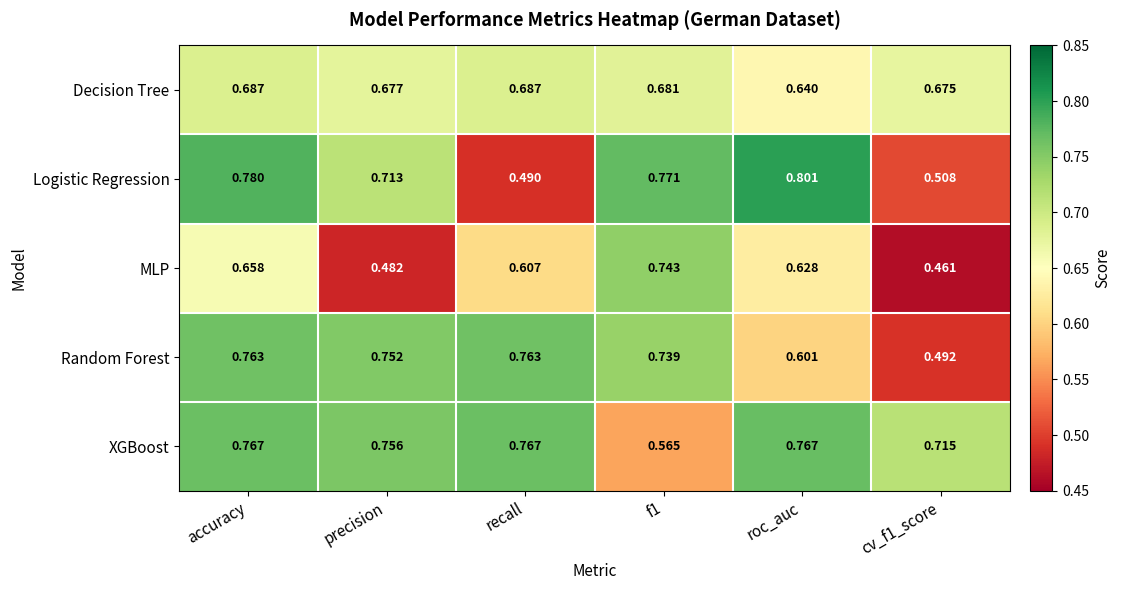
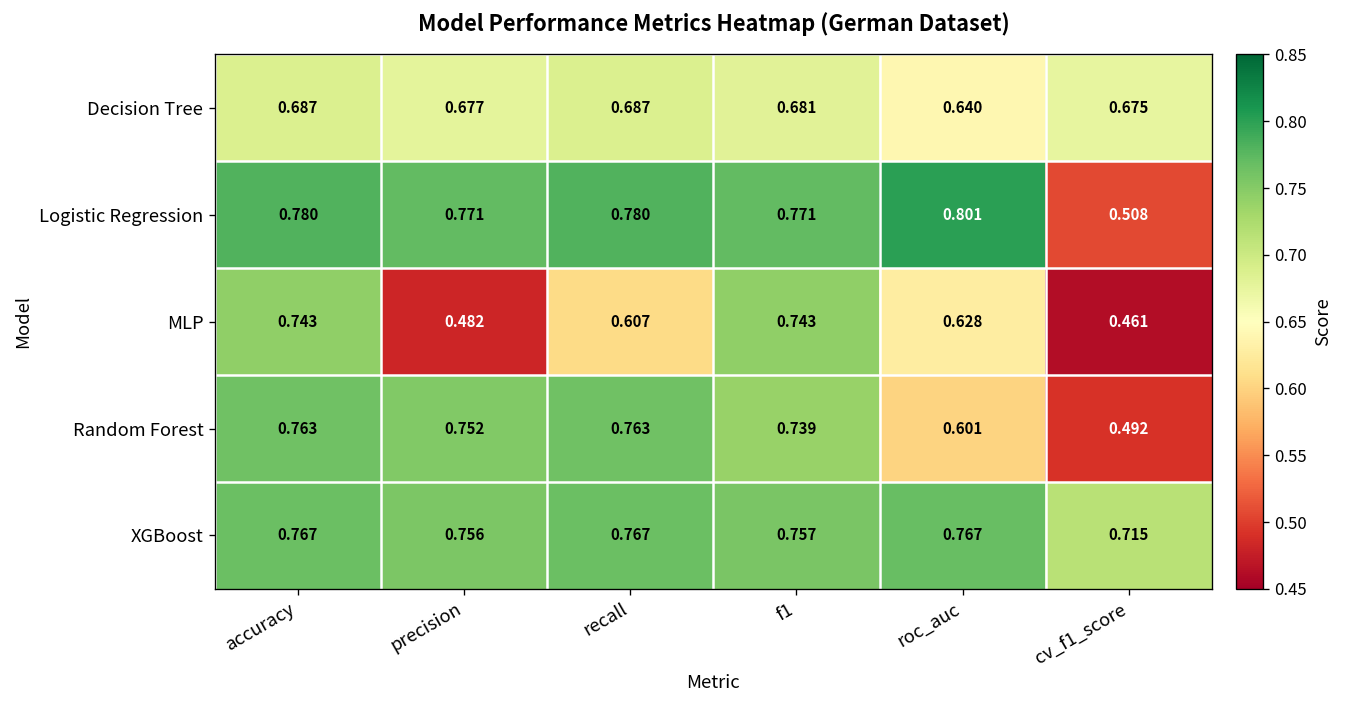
  {
    "Decision Tree": {
      "accuracy": 0.687,
      "precision": 0.677,
      "recall": 0.687,
      "f1": 0.681,
      "roc_auc": 0.640,
      "cv_f1_score": 0.675
    },
    "Logistic Regression": {
      "accuracy": 0.780,
-     "precision": 0.713,
-     "recall": 0.490,
+     "precision": 0.771,
+     "recall": 0.780,
      "f1": 0.771,
      "roc_auc": 0.801,
      "cv_f1_score": 0.508
    },
    "MLP": {
-     "accuracy": 0.658,
+     "accuracy": 0.743,
      "precision": 0.482,
      "recall": 0.607,
      "f1": 0.743,
      "roc_auc": 0.628,
      "cv_f1_score": 0.461
    },
    "Random Forest": {
      "accuracy": 0.763,
      "precision": 0.752,
      "recall": 0.763,
      "f1": 0.739,
      "roc_auc": 0.601,
      "cv_f1_score": 0.492
    },
    "XGBoost": {
      "accuracy": 0.767,
      "precision": 0.756,
      "recall": 0.767,
-     "f1": 0.565,
+     "f1": 0.757,
      "roc_auc": 0.767,
      "cv_f1_score": 0.715
    }
  }
